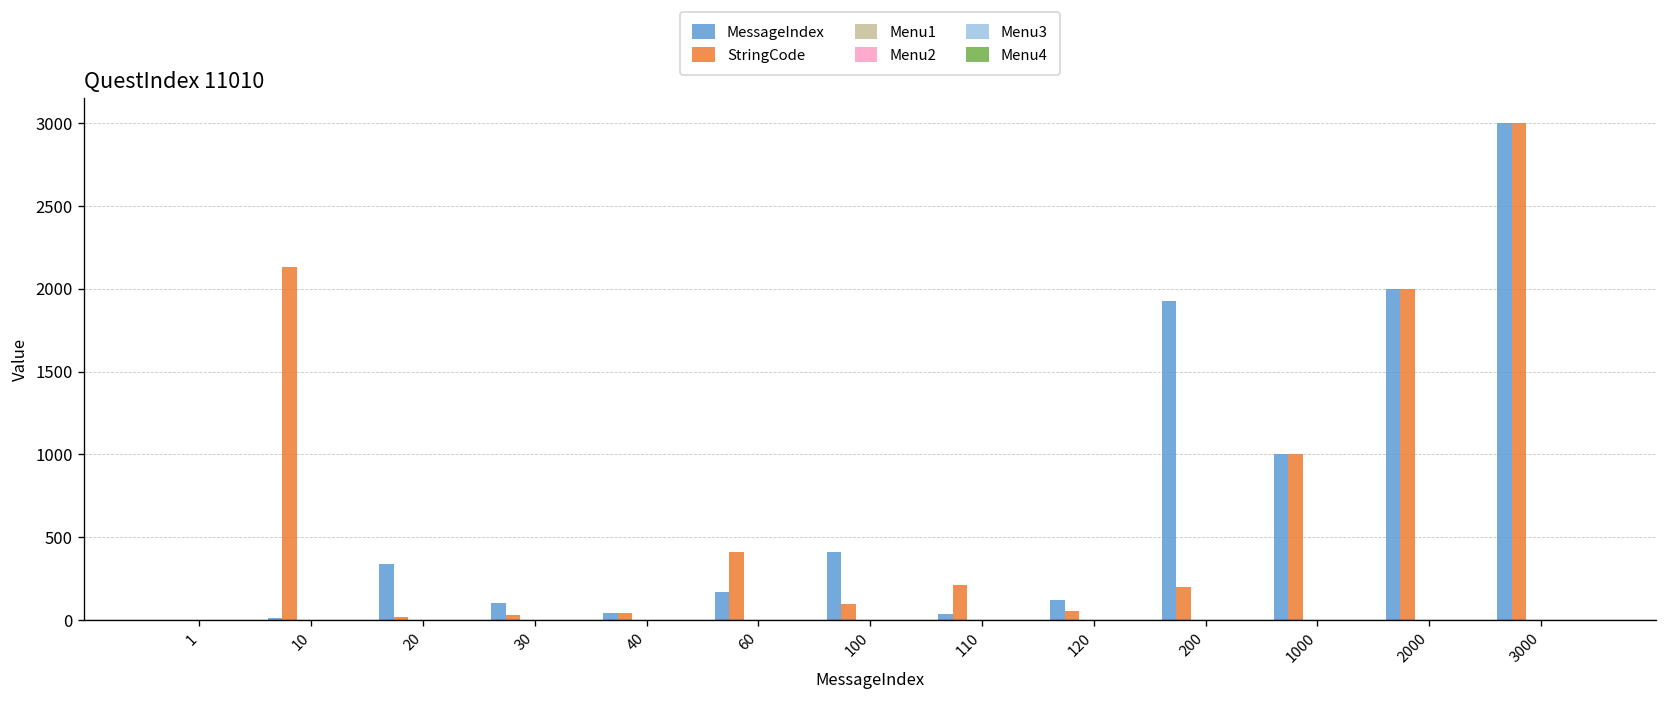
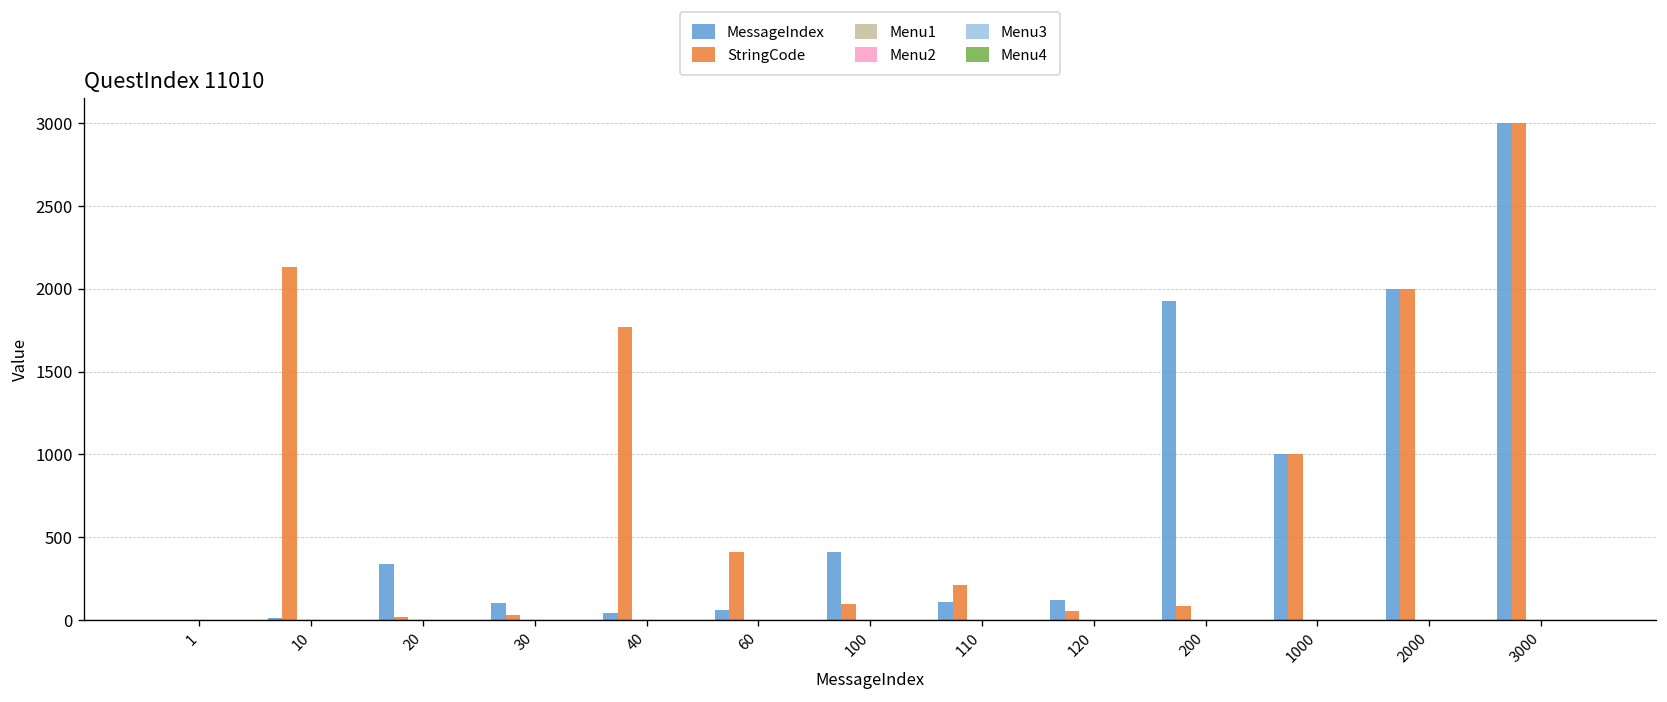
  {
    "MessageIndex": {
      "20": 340,
      "30": 100,
      "40": 40,
-     "60": 170,
+     "60": 60,
      "100": 410,
-     "110": 30,
+     "110": 110,
      "120": 120,
      "200": 1930,
      "1000": 1000,
      "2000": 2000,
      "3000": 3000
    },
    "StringCode": {
      "10": 2130,
      "20": 20,
      "30": 30,
-     "40": 40,
+     "40": 1770,
      "60": 410,
      "100": 100,
      "110": 210,
      "120": 50,
-     "200": 200,
+     "200": 80,
      "1000": 1000,
      "2000": 2000,
      "3000": 3000
    },
    "Menu1": {
      "1": 0,
      "10": 0,
      "20": 0,
      "30": 0,
      "40": 0,
      "60": 0,
      "100": 0,
      "110": 0,
      "120": 0,
      "200": 0,
      "1000": 0,
      "2000": 0,
      "3000": 0
    },
    "Menu2": {
      "1": 0,
      "10": 0,
      "20": 0,
      "30": 0,
      "40": 0,
      "60": 0,
      "100": 0,
      "110": 0,
      "120": 0,
      "200": 0,
      "1000": 0,
      "2000": 0,
      "3000": 0
    },
    "Menu3": {
      "1": 0,
      "10": 0,
      "20": 0,
      "30": 0,
      "40": 0,
      "60": 0,
      "100": 0,
      "110": 0,
      "120": 0,
      "200": 0,
      "1000": 0,
      "2000": 0,
      "3000": 0
    },
    "Menu4": {
      "1": 0,
      "10": 0,
      "20": 0,
      "30": 0,
      "40": 0,
      "60": 0,
      "100": 0,
      "110": 0,
      "120": 0,
      "200": 0,
      "1000": 0,
      "2000": 0,
      "3000": 0
    }
  }
